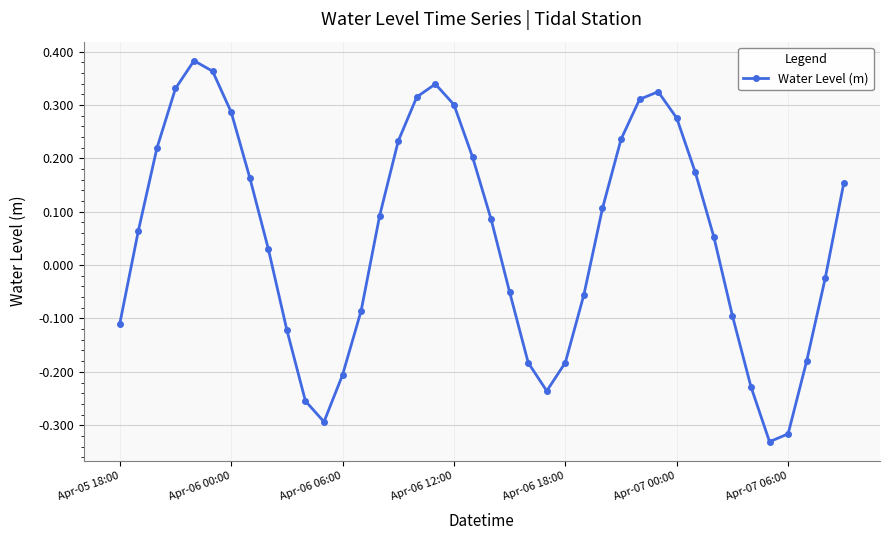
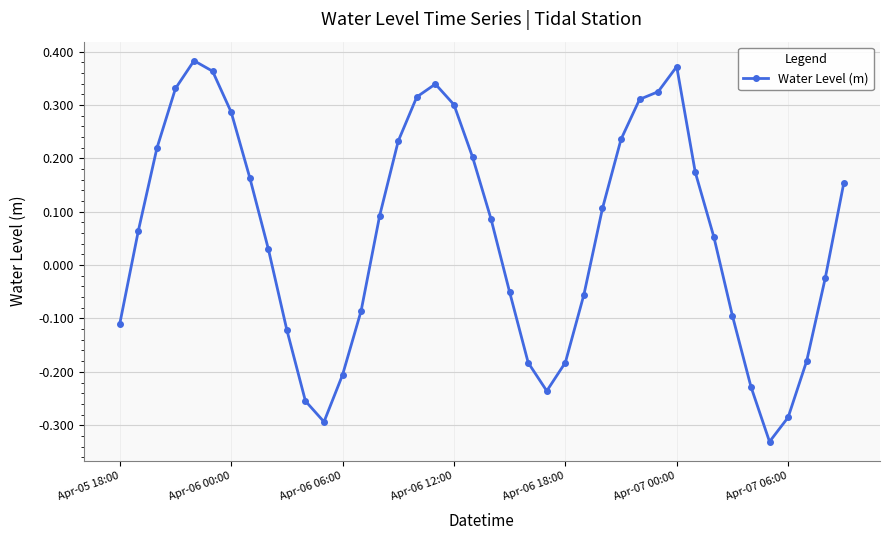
  {
    "Apr-05 18:00": -0.11,
    "Apr-06 00:00": 0.29,
    "Apr-06 06:00": -0.21,
    "Apr-06 12:00": 0.30,
    "Apr-06 18:00": -0.18,
-   "Apr-07 00:00": 0.28,
-   "Apr-07 06:00": -0.32
+   "Apr-07 00:00": 0.37,
+   "Apr-07 06:00": -0.29
  }
